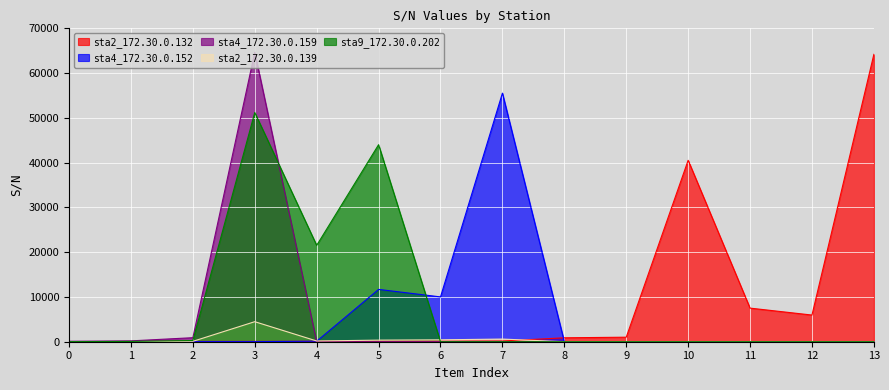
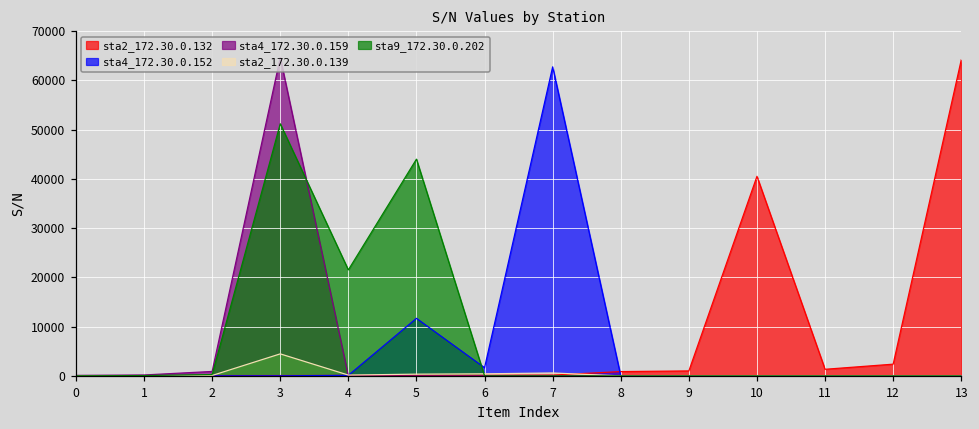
  {
    "sta2_172.30.0.132": {
      "8": 1000,
      "9": 1000,
      "10": 41000,
-     "11": 8000,
-     "12": 6000,
+     "11": 1000,
+     "12": 2000,
      "13": 64000
    },
    "sta4_172.30.0.152": {
      "5": 12000,
-     "6": 10000,
-     "7": 56000
+     "6": 2000,
+     "7": 63000
    },
    "sta4_172.30.0.159": {
      "2": 1000
    },
    "sta2_172.30.0.139": {
      "3": 4000
    },
    "sta9_172.30.0.202": {
      "3": 51000,
      "4": 22000,
      "5": 44000
    }
  }
